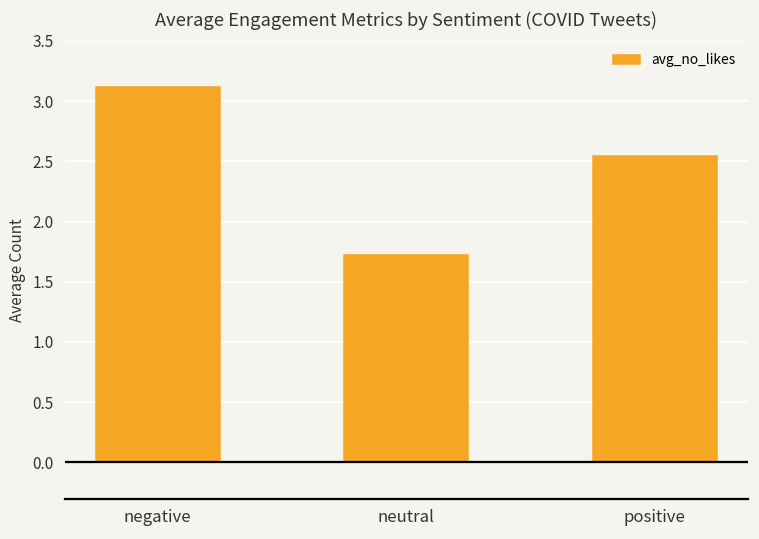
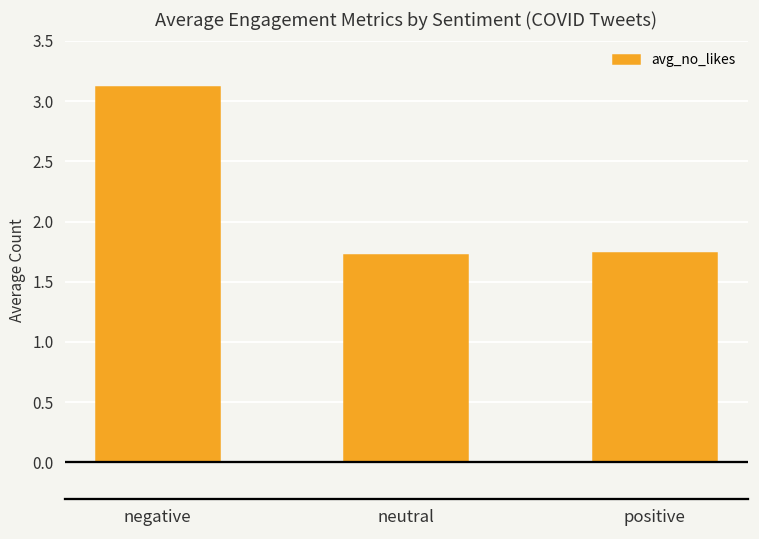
  {
    "negative": 3.12,
    "neutral": 1.72,
-   "positive": 2.54
+   "positive": 1.74
  }
